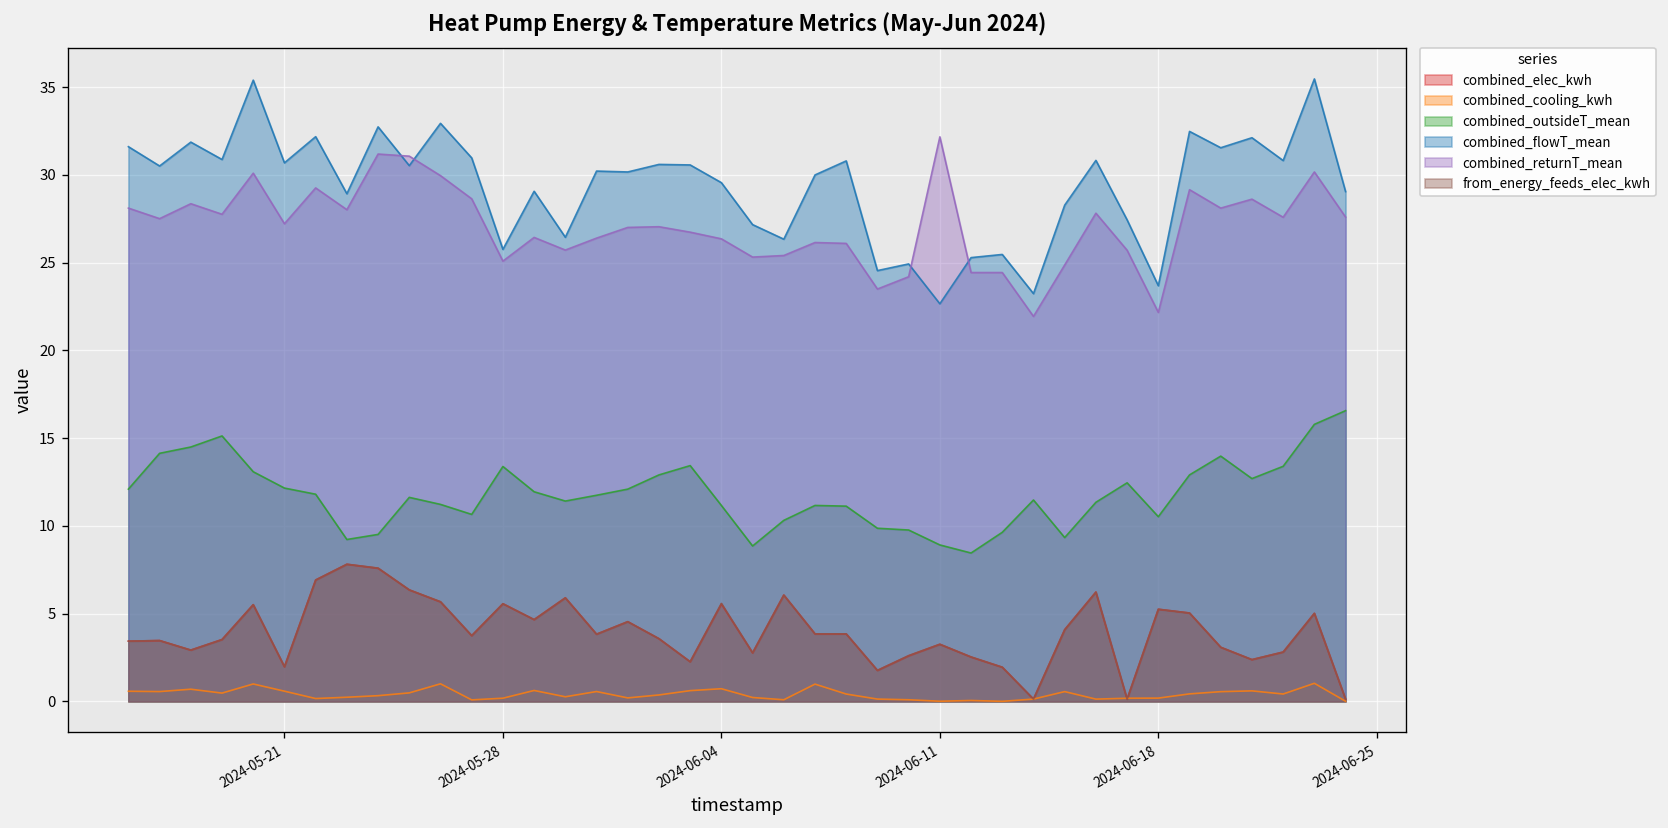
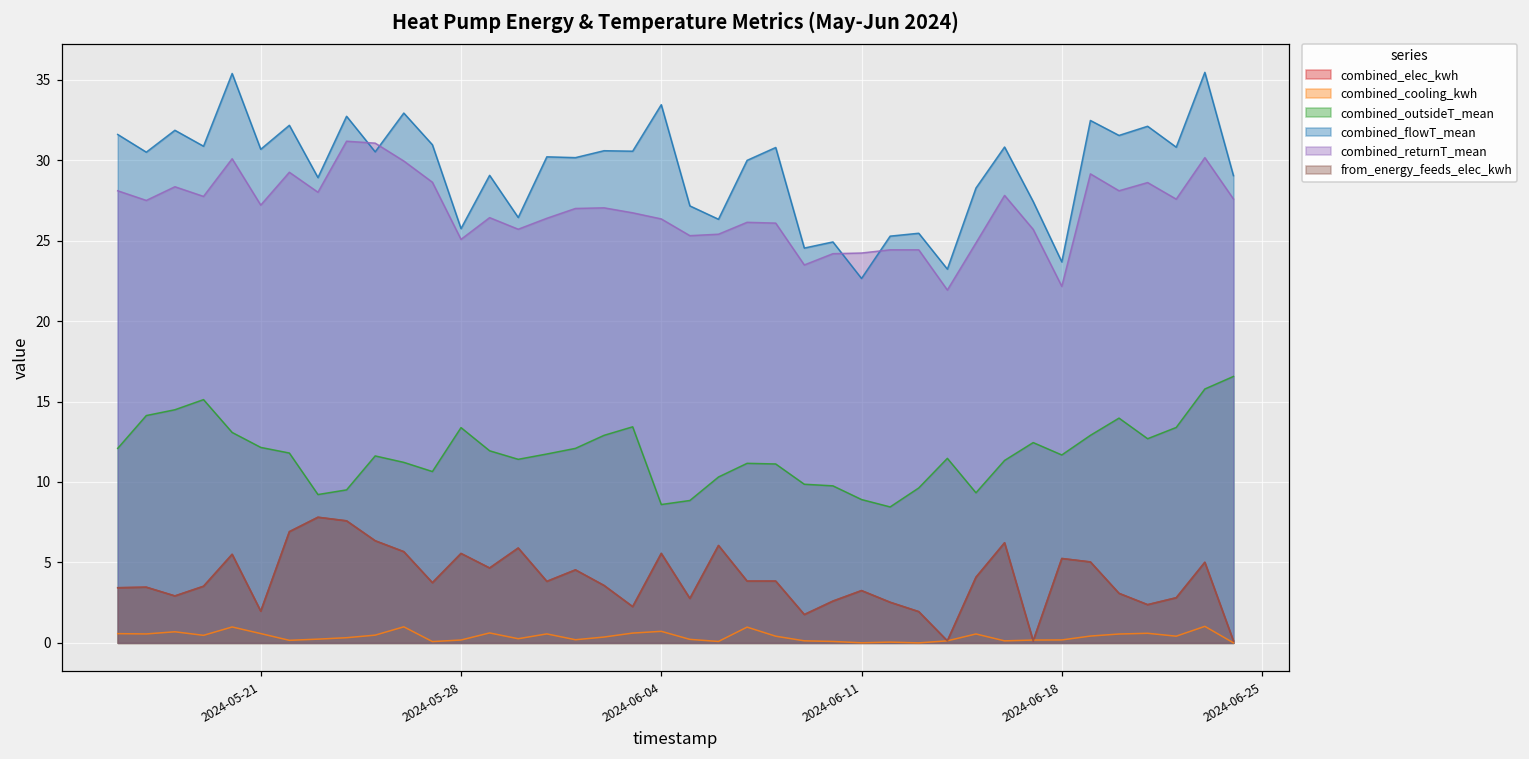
  {
    "combined_outsideT_mean": {
      "2024-05-21": 12.2,
      "2024-05-28": 13.4,
-     "2024-06-04": 11.2,
+     "2024-06-04": 8.6,
      "2024-06-11": 8.9,
-     "2024-06-18": 10.5
+     "2024-06-18": 11.7
    },
    "combined_flowT_mean": {
      "2024-05-21": 30.7,
      "2024-05-28": 25.8,
-     "2024-06-04": 29.6,
+     "2024-06-04": 33.5,
      "2024-06-11": 22.7,
      "2024-06-18": 23.7
    },
    "combined_returnT_mean": {
      "2024-05-21": 27.2,
      "2024-05-28": 25.1,
      "2024-06-04": 26.4,
-     "2024-06-11": 32.2,
+     "2024-06-11": 24.2,
      "2024-06-18": 22.2
    }
  }
